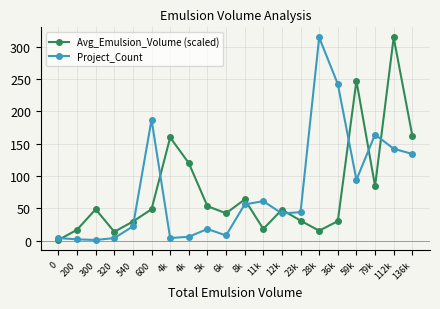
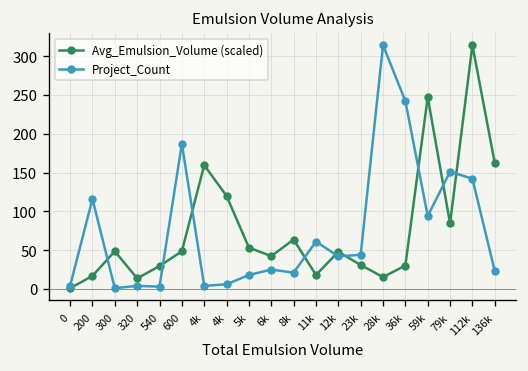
  {
    "Avg_Emulsion_Volume (scaled)": {
      "200": 20,
      "300": 50,
      "320": 10,
      "540": 30,
      "600": 50,
      "5k": 50,
      "6k": 40,
      "8k": 60,
      "11k": 20,
      "12k": 50,
      "23k": 30,
      "28k": 20,
      "36k": 30,
      "59k": 250,
      "79k": 80,
      "112k": 310,
      "136k": 160
    },
    "Project_Count": {
-     "200": 0,
+     "200": 120,
      "300": 0,
      "320": 0,
-     "540": 20,
+     "540": 0,
      "600": 190,
      "5k": 20,
-     "6k": 10,
-     "8k": 60,
+     "6k": 30,
+     "8k": 20,
      "11k": 60,
      "12k": 40,
      "23k": 40,
      "28k": 310,
      "36k": 240,
      "59k": 90,
-     "79k": 160,
+     "79k": 150,
      "112k": 140,
-     "136k": 130
+     "136k": 20
    }
  }
